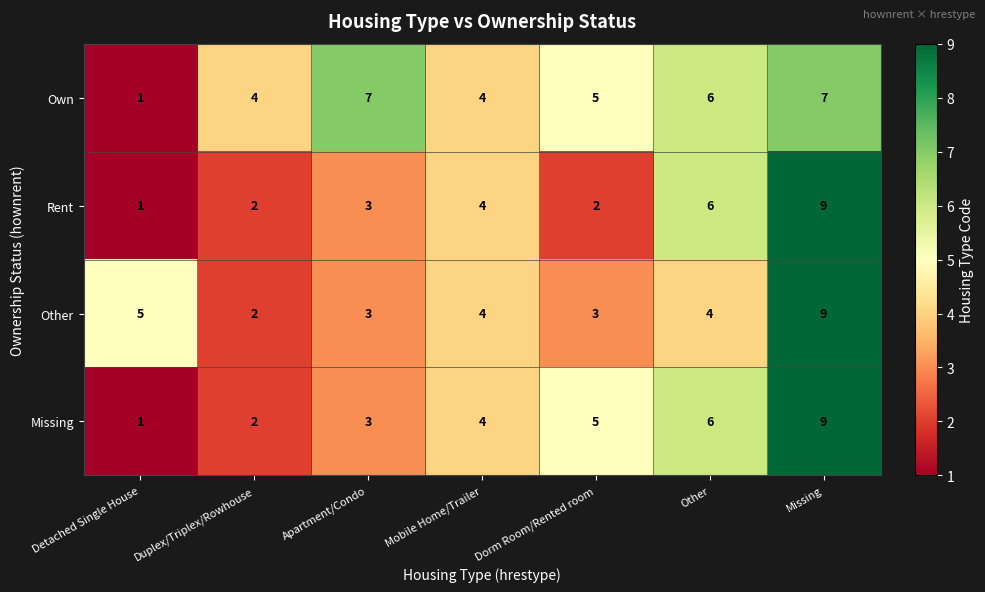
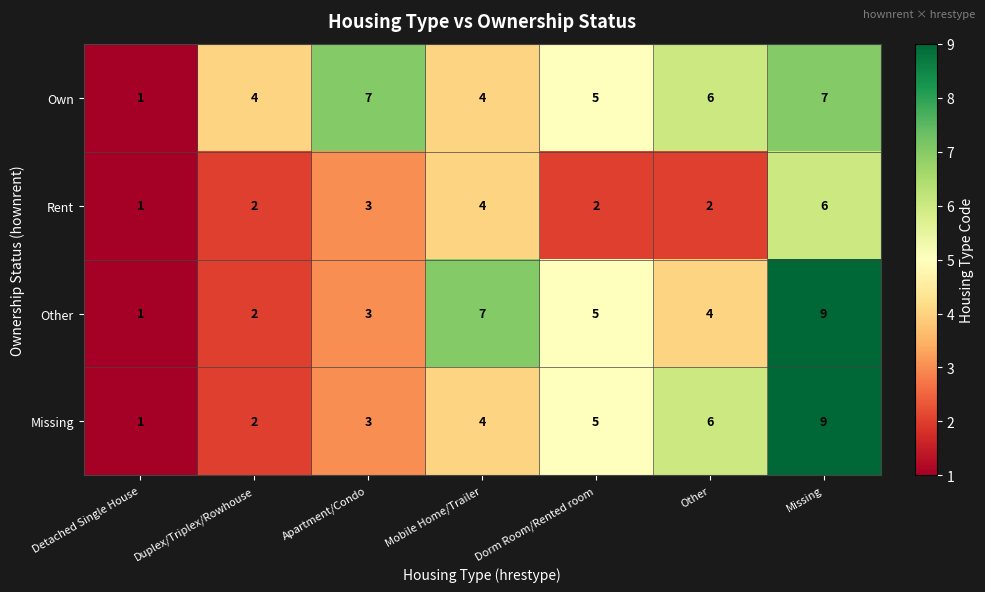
  {
    "Own": {
      "Detached Single House": 1,
      "Duplex/Triplex/Rowhouse": 4,
      "Apartment/Condo": 7,
      "Mobile Home/Trailer": 4,
      "Dorm Room/Rented room": 5,
      "Other": 6,
      "Missing": 7
    },
    "Rent": {
      "Detached Single House": 1,
      "Duplex/Triplex/Rowhouse": 2,
      "Apartment/Condo": 3,
      "Mobile Home/Trailer": 4,
      "Dorm Room/Rented room": 2,
-     "Other": 6,
-     "Missing": 9
+     "Other": 2,
+     "Missing": 6
    },
    "Other": {
-     "Detached Single House": 5,
+     "Detached Single House": 1,
      "Duplex/Triplex/Rowhouse": 2,
      "Apartment/Condo": 3,
-     "Mobile Home/Trailer": 4,
-     "Dorm Room/Rented room": 3,
+     "Mobile Home/Trailer": 7,
+     "Dorm Room/Rented room": 5,
      "Other": 4,
      "Missing": 9
    },
    "Missing": {
      "Detached Single House": 1,
      "Duplex/Triplex/Rowhouse": 2,
      "Apartment/Condo": 3,
      "Mobile Home/Trailer": 4,
      "Dorm Room/Rented room": 5,
      "Other": 6,
      "Missing": 9
    }
  }
